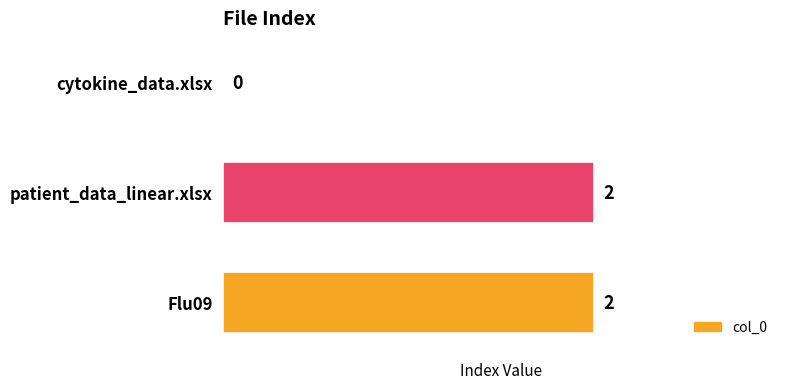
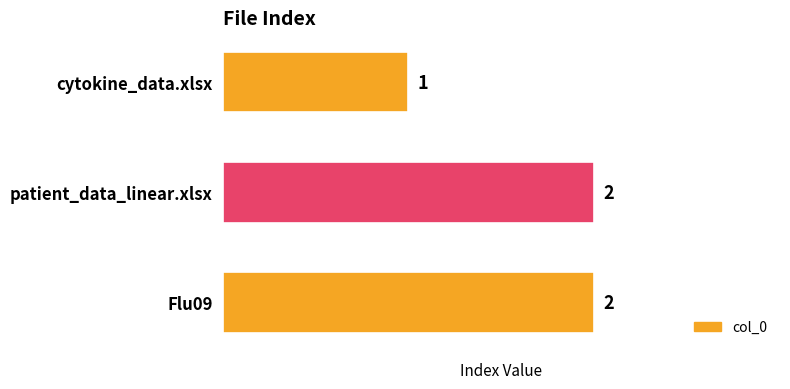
  {
-   "cytokine_data.xlsx": 0,
+   "cytokine_data.xlsx": 1,
    "patient_data_linear.xlsx": 2,
    "Flu09": 2
  }
